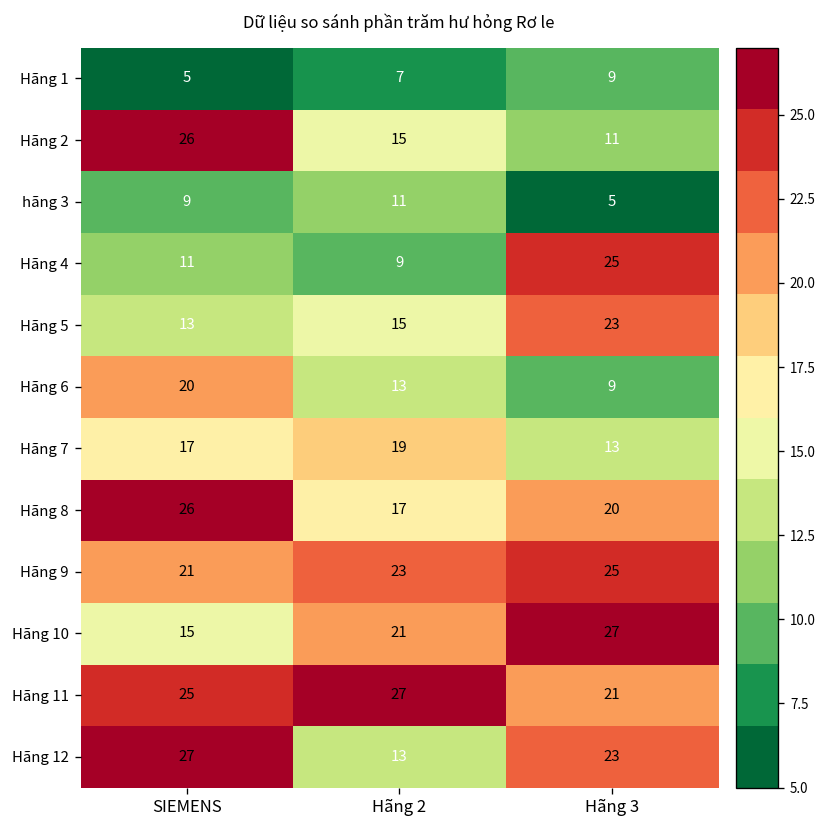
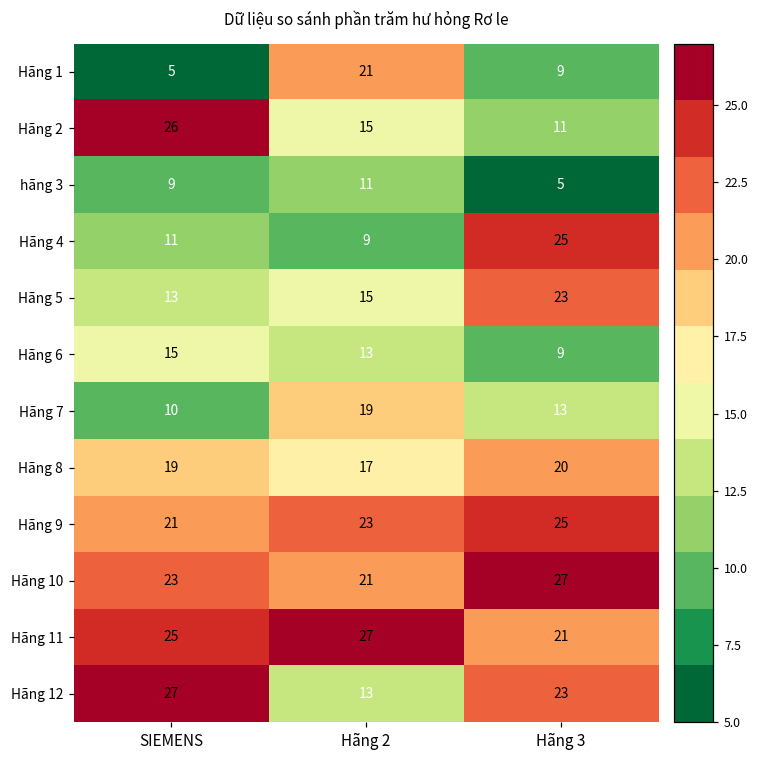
  {
    "Dữ liệu so sánh phần trăm hư hỏng Rơ le": {
      "Hãng 1": {
        "SIEMENS": 5,
-       "Hãng 2": 7,
+       "Hãng 2": 21,
        "Hãng 3": 9
      },
      "Hãng 2": {
        "SIEMENS": 26,
        "Hãng 2": 15,
        "Hãng 3": 11
      },
      "hãng 3": {
        "SIEMENS": 9,
        "Hãng 2": 11,
        "Hãng 3": 5
      },
      "Hãng 4": {
        "SIEMENS": 11,
        "Hãng 2": 9,
        "Hãng 3": 25
      },
      "Hãng 5": {
        "SIEMENS": 13,
        "Hãng 2": 15,
        "Hãng 3": 23
      },
      "Hãng 6": {
-       "SIEMENS": 20,
+       "SIEMENS": 15,
        "Hãng 2": 13,
        "Hãng 3": 9
      },
      "Hãng 7": {
-       "SIEMENS": 17,
+       "SIEMENS": 10,
        "Hãng 2": 19,
        "Hãng 3": 13
      },
      "Hãng 8": {
-       "SIEMENS": 26,
+       "SIEMENS": 19,
        "Hãng 2": 17,
        "Hãng 3": 20
      },
      "Hãng 9": {
        "SIEMENS": 21,
        "Hãng 2": 23,
        "Hãng 3": 25
      },
      "Hãng 10": {
-       "SIEMENS": 15,
+       "SIEMENS": 23,
        "Hãng 2": 21,
        "Hãng 3": 27
      },
      "Hãng 11": {
        "SIEMENS": 25,
        "Hãng 2": 27,
        "Hãng 3": 21
      },
      "Hãng 12": {
        "SIEMENS": 27,
        "Hãng 2": 13,
        "Hãng 3": 23
      }
    }
  }
